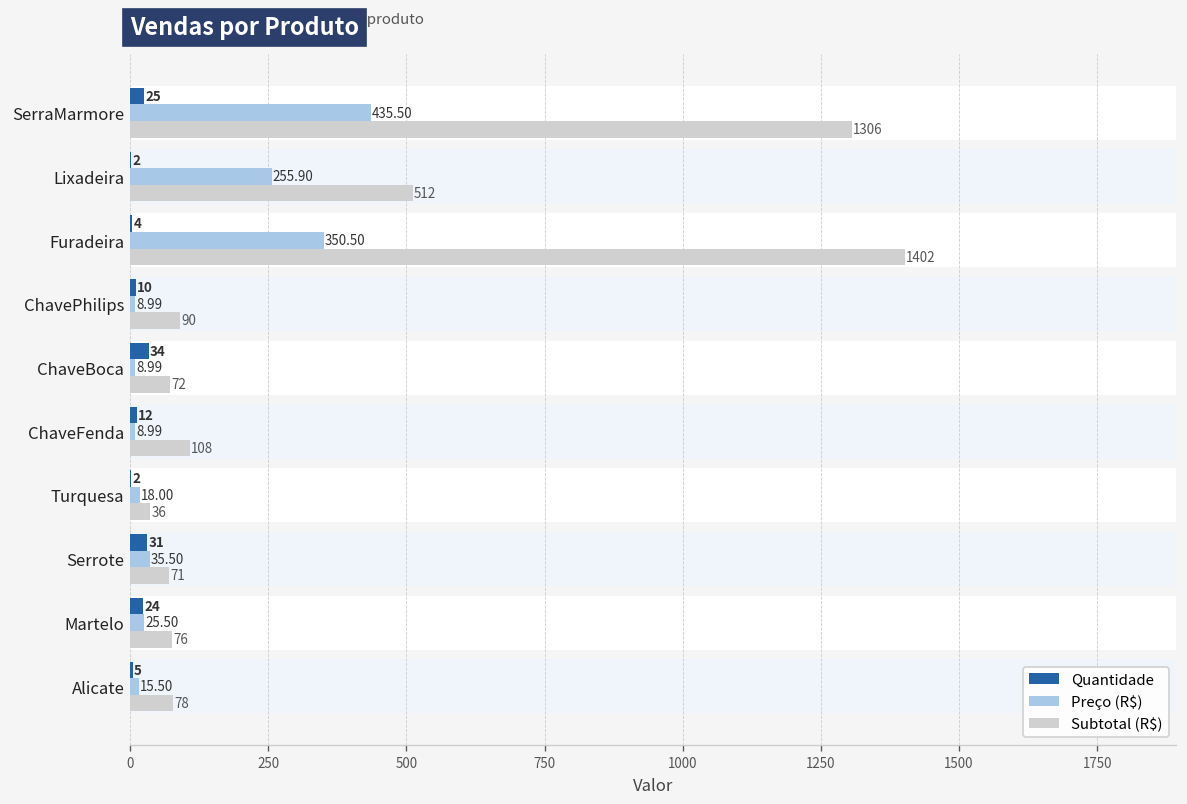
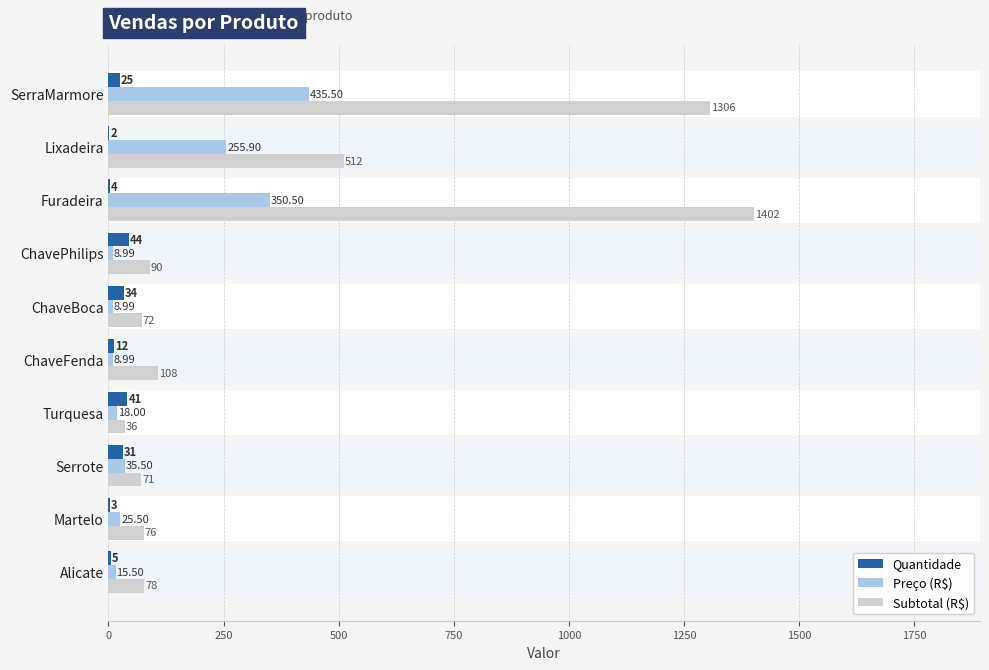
  {
    "Quantidade": {
      "Lixadeira": 2,
      "Furadeira": 4,
-     "ChavePhilips": 10,
-     "Turquesa": 2,
-     "Martelo": 24
+     "ChavePhilips": 44,
+     "Turquesa": 41,
+     "Martelo": 3
    }
  }
